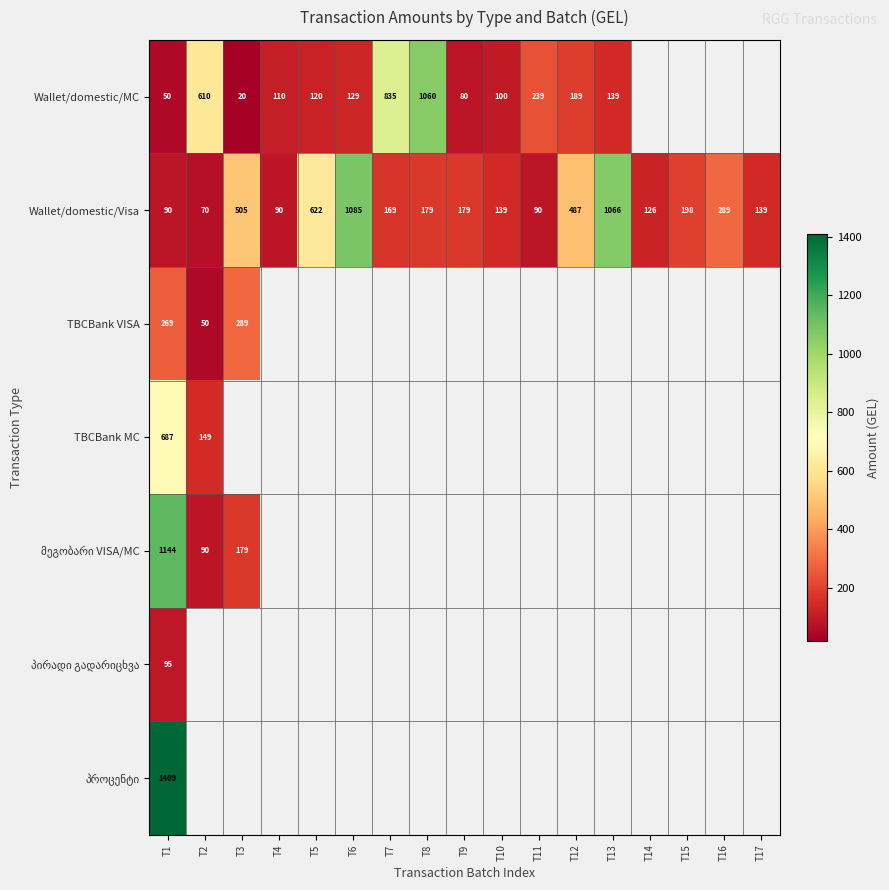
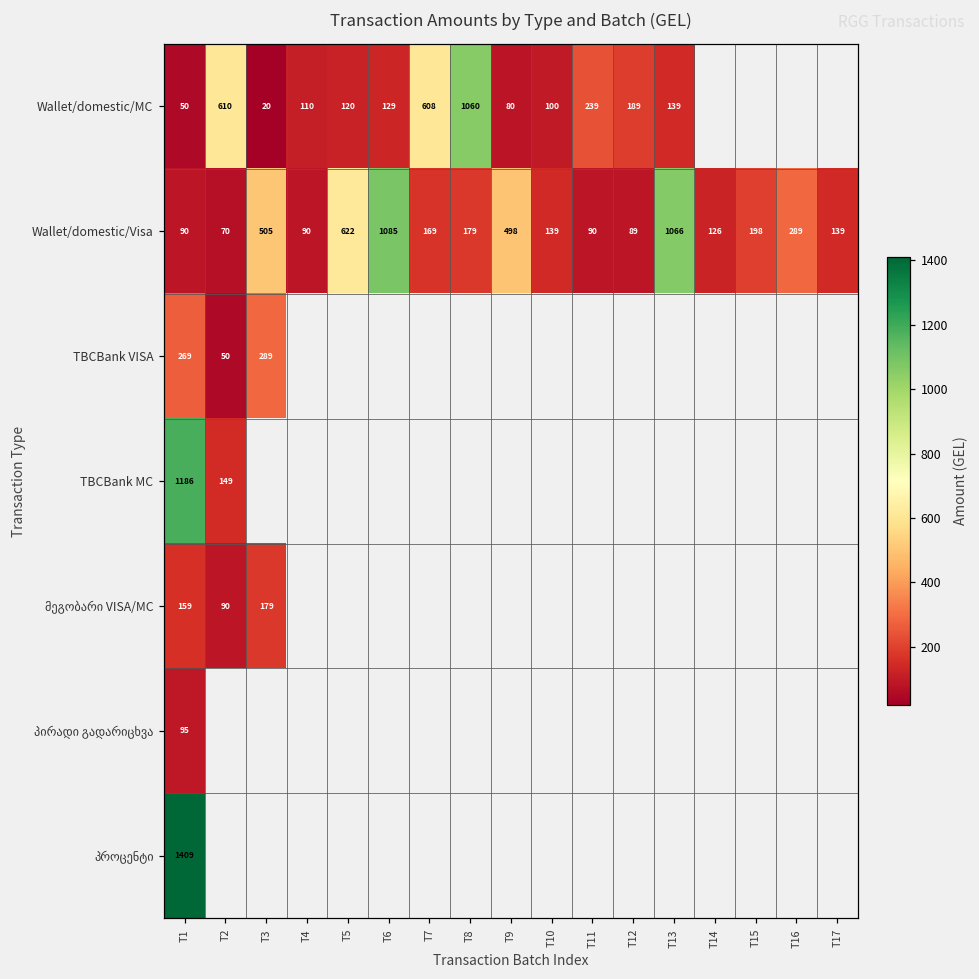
  {
    "Wallet/domestic/MC": {
      "T1": 50,
      "T2": 610,
      "T3": 20,
      "T4": 110,
      "T5": 120,
      "T6": 129,
-     "T7": 835,
+     "T7": 608,
      "T8": 1060,
      "T9": 80,
      "T10": 100,
      "T11": 239,
      "T12": 189,
      "T13": 139
    },
    "Wallet/domestic/Visa": {
      "T1": 90,
      "T2": 70,
      "T3": 505,
      "T4": 90,
      "T5": 622,
      "T6": 1085,
      "T7": 169,
      "T8": 179,
-     "T9": 179,
+     "T9": 498,
      "T10": 139,
      "T11": 90,
-     "T12": 487,
+     "T12": 89,
      "T13": 1066,
      "T14": 126,
      "T15": 198,
      "T16": 289,
      "T17": 139
    },
    "TBCBank VISA": {
      "T1": 269,
      "T2": 50,
      "T3": 289
    },
    "TBCBank MC": {
-     "T1": 687,
+     "T1": 1186,
      "T2": 149
    },
    "მეგობარი VISA/MC": {
-     "T1": 1144,
+     "T1": 159,
      "T2": 90,
      "T3": 179
    },
    "პირადი გადარიცხვა": {
      "T1": 95
    },
    "პროცენტი": {
      "T1": 1409
    }
  }
